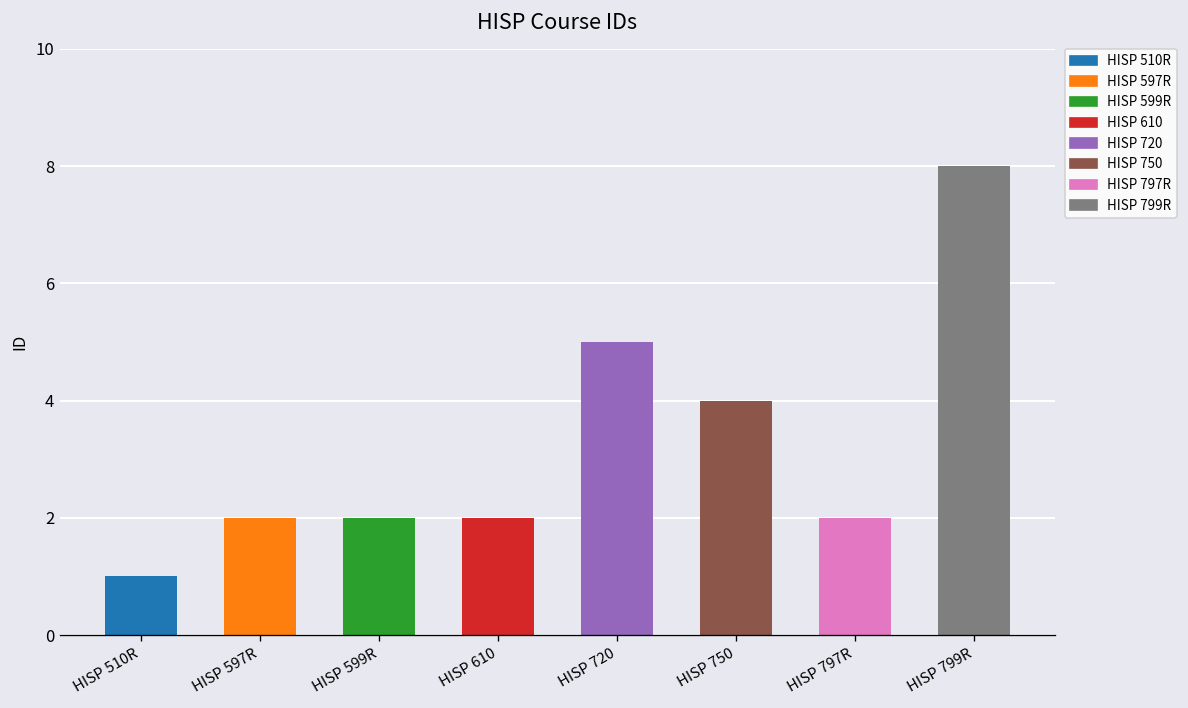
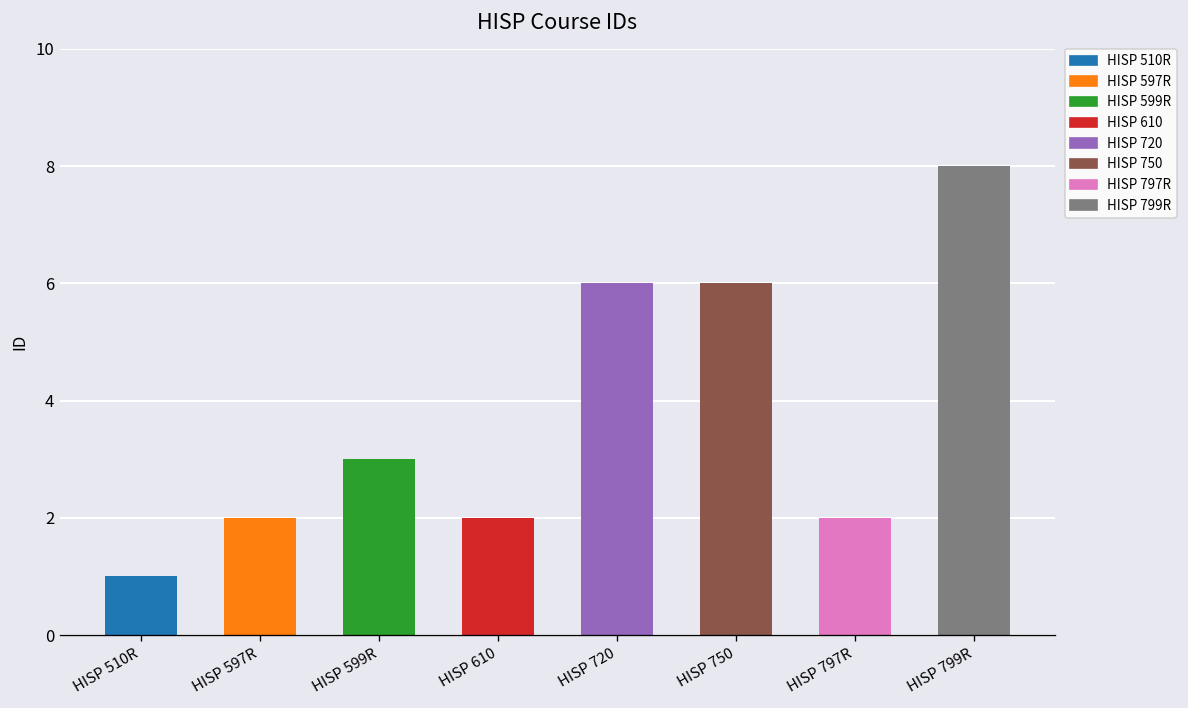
  {
    "HISP 510R": 1,
    "HISP 597R": 2,
-   "HISP 599R": 2,
+   "HISP 599R": 3,
    "HISP 610": 2,
-   "HISP 720": 5,
-   "HISP 750": 4,
+   "HISP 720": 6,
+   "HISP 750": 6,
    "HISP 797R": 2,
    "HISP 799R": 8
  }
